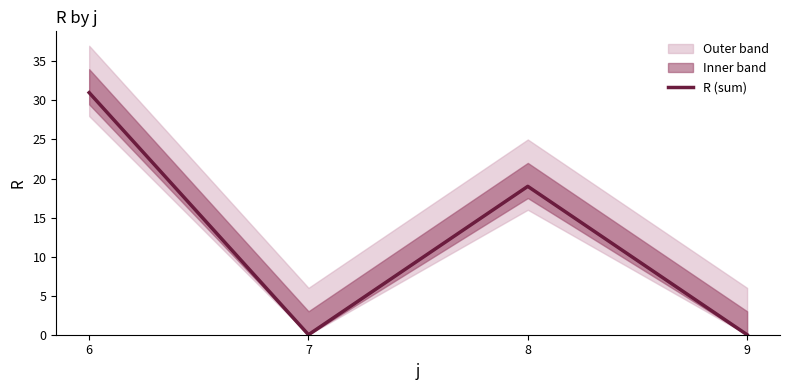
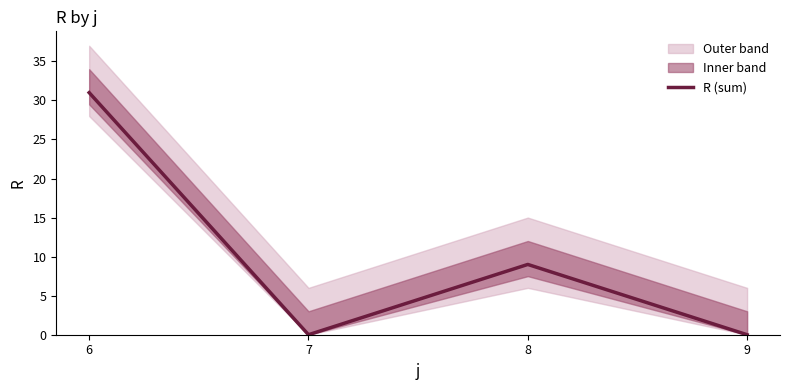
  {
    "R (sum)": {
      "6": 31,
      "7": 0,
-     "8": 19,
+     "8": 9,
      "9": 0
    },
    "Outer band": {
      "7": 6,
      "9": 6
    },
    "Inner band": {
      "7": 3,
      "9": 3
    }
  }
